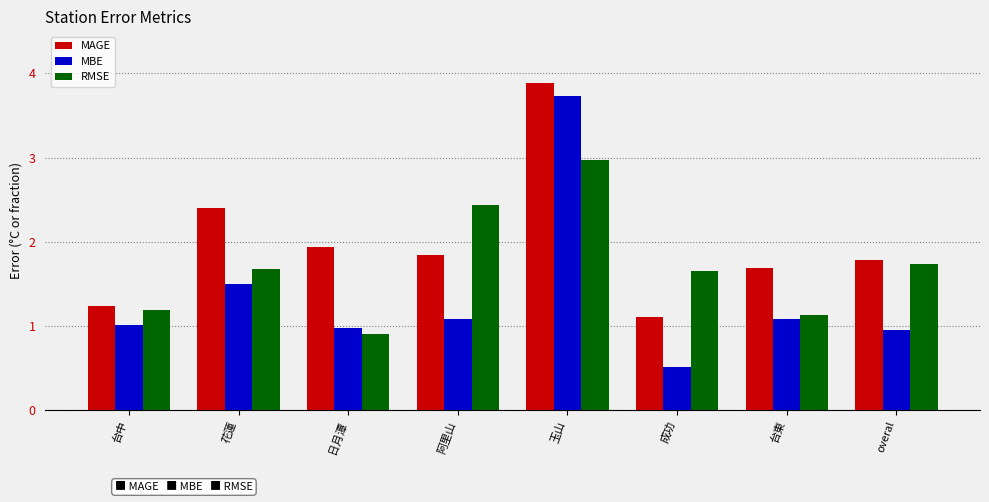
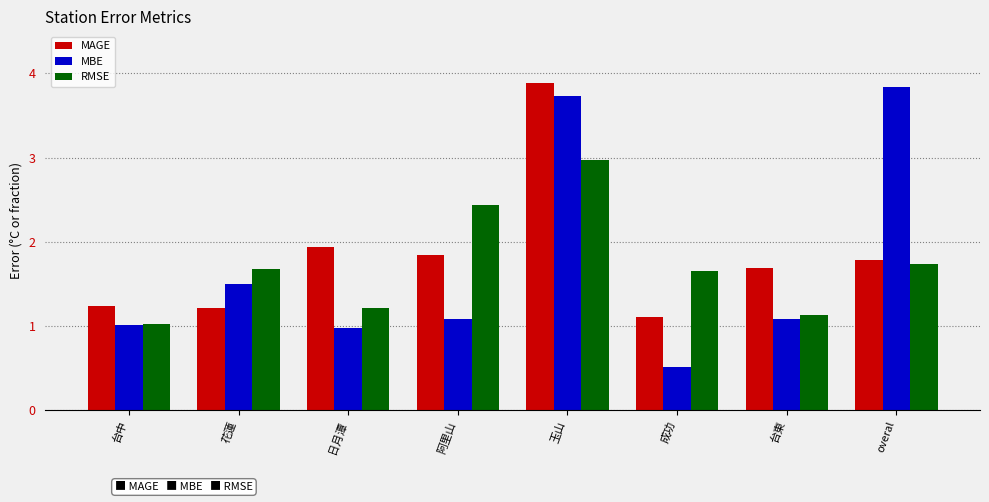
  {
    "MAGE": {
      "台中": 1.2,
-     "花蓮": 2.4,
+     "花蓮": 1.2,
      "日月潭": 1.9,
      "阿里山": 1.8,
      "玉山": 3.9,
      "成功": 1.1,
      "台東": 1.7,
      "overal": 1.8
    },
    "MBE": {
      "台中": 1.0,
      "花蓮": 1.5,
      "日月潭": 1.0,
      "阿里山": 1.1,
      "玉山": 3.7,
      "成功": 0.5,
      "台東": 1.1,
-     "overal": 1.0
+     "overal": 3.8
    },
    "RMSE": {
-     "台中": 1.2,
+     "台中": 1.0,
      "花蓮": 1.7,
-     "日月潭": 0.9,
+     "日月潭": 1.2,
      "阿里山": 2.4,
      "玉山": 3.0,
      "成功": 1.7,
      "台東": 1.1,
      "overal": 1.7
    }
  }
